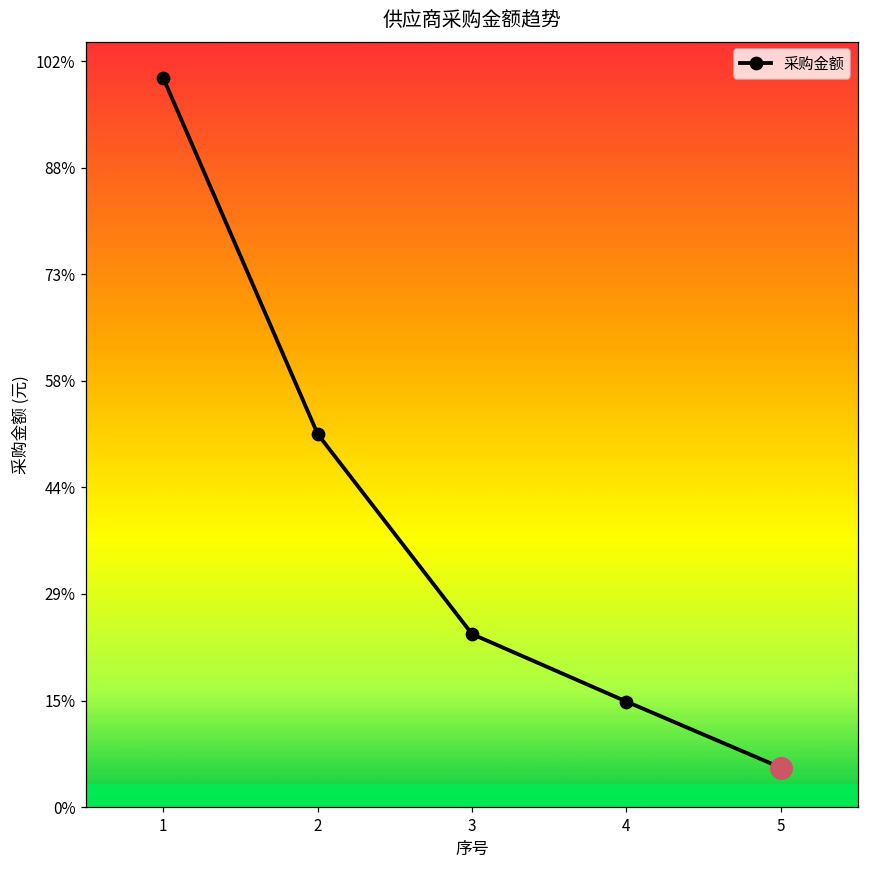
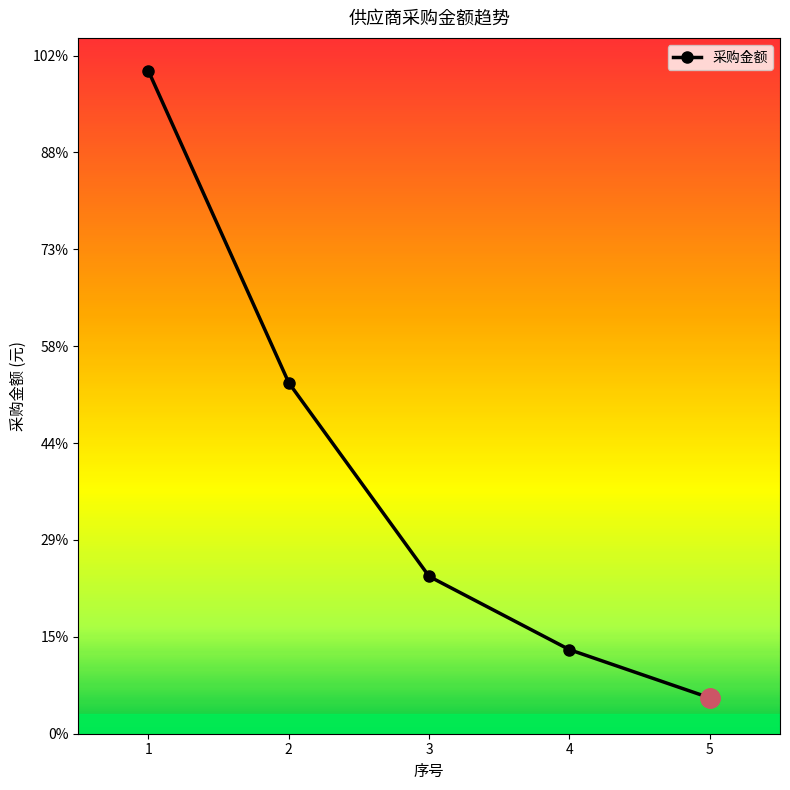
  {
    "采购金额": {
      "1": "100%",
-     "2": "51%",
+     "2": "53%",
      "3": "24%",
-     "4": "14%"
+     "4": "13%"
    }
  }
